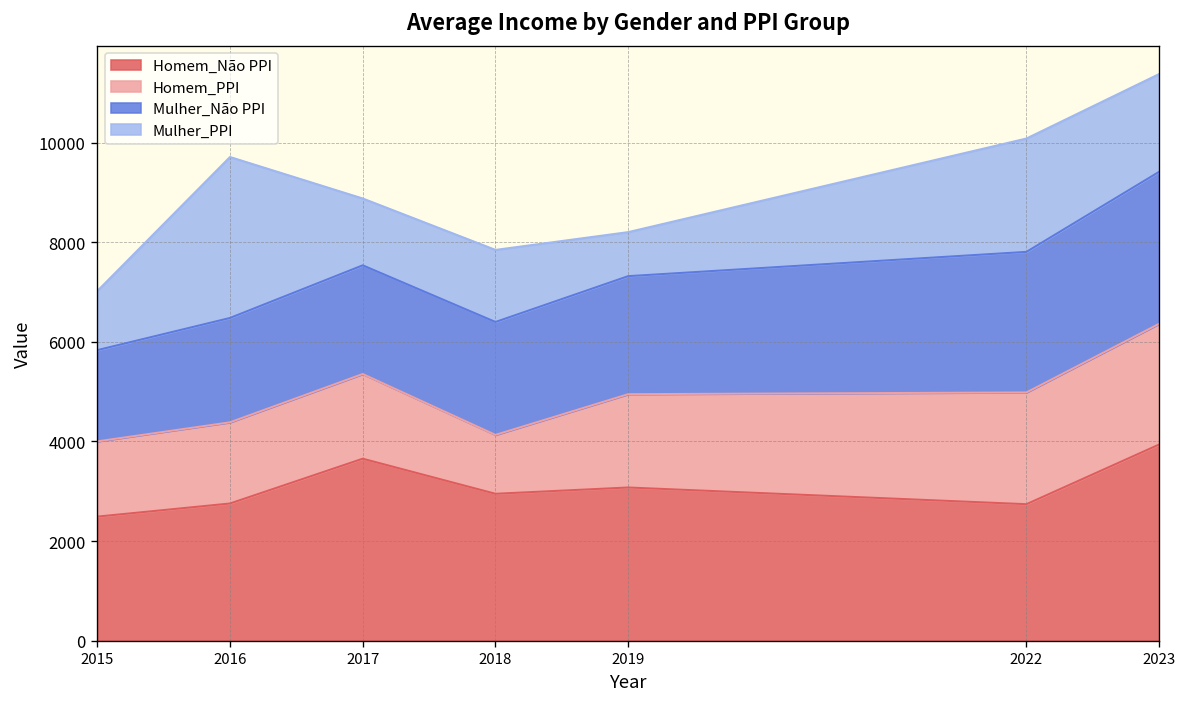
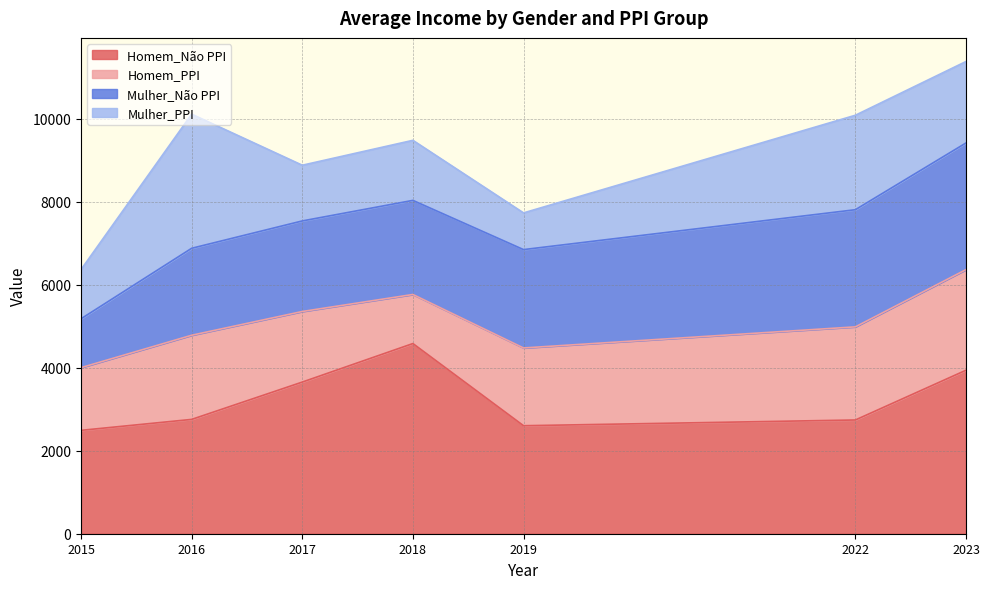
  {
    "Homem_Não PPI": {
      "2015": 2500,
      "2016": 2800,
      "2017": 3700,
-     "2018": 2900,
-     "2019": 3100,
+     "2018": 4600,
+     "2019": 2600,
      "2022": 2700,
      "2023": 3900
    },
    "Homem_PPI": {
      "2015": 1500,
-     "2016": 1600,
+     "2016": 2000,
      "2017": 1700,
      "2018": 1200,
      "2019": 1900,
      "2022": 2200,
      "2023": 2400
    },
    "Mulher_Não PPI": {
-     "2015": 1800,
+     "2015": 1200,
      "2016": 2100,
      "2017": 2200,
      "2018": 2300,
      "2019": 2400,
      "2022": 2800,
      "2023": 3100
    },
    "Mulher_PPI": {
      "2015": 1200,
      "2017": 1300,
      "2018": 1400,
      "2019": 900,
      "2022": 2300,
      "2023": 2000
    }
  }
